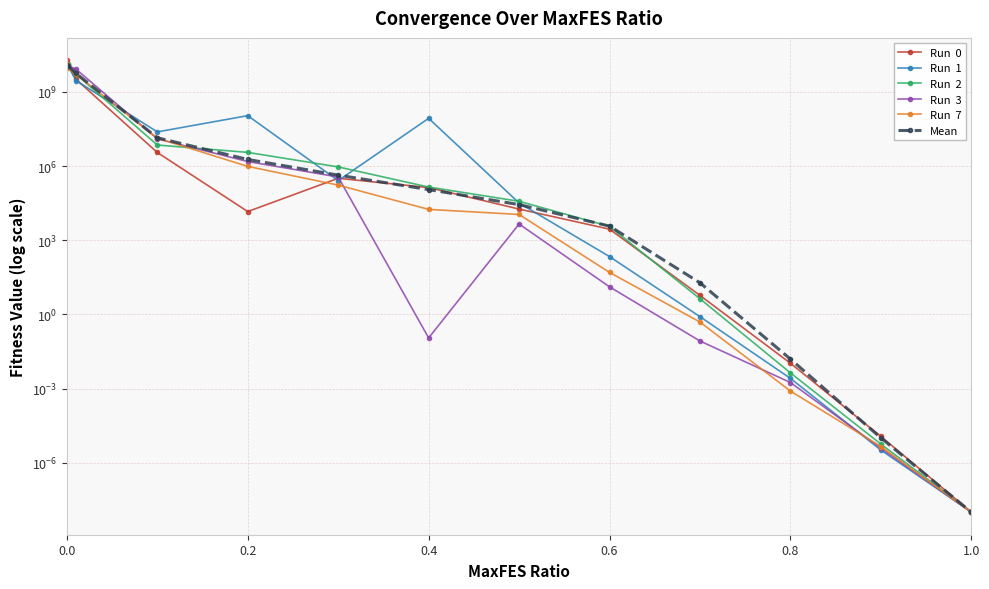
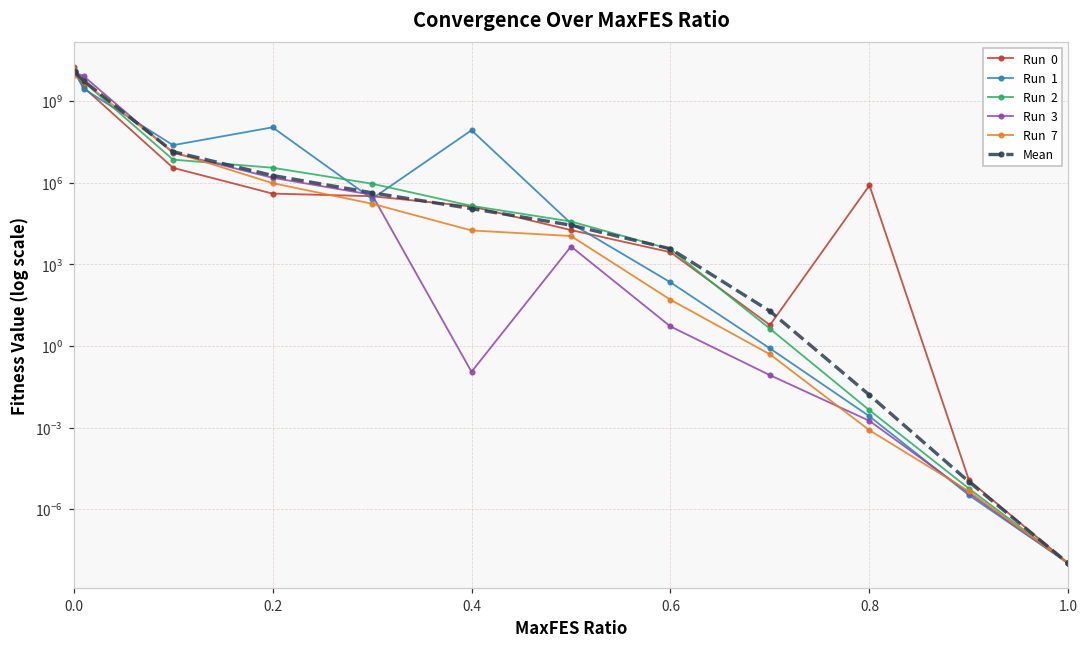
  {
    "Run 0": {
      "0.0": 20000000000,
-     "0.2": 10000,
+     "0.2": 400000,
      "0.6": 3000,
-     "0.8": 0.011
+     "0.8": 800000
    },
    "Run 1": {
      "0.2": 100000000,
      "0.4": 90000000,
      "0.6": 200,
      "0.8": 0.003
    },
    "Run 2": {
      "0.2": 4000000,
      "0.8": 0.004
    },
    "Run 3": {
      "0.4": 0.1,
-     "0.6": 10,
+     "0.6": 5,
      "0.8": 0.002
    },
    "Run 7": {
      "0.2": 1000000,
      "0.4": 20000,
      "0.6": 50,
      "0.8": 0.0008
    },
    "Mean": {
      "0.8": 0.02
    }
  }
